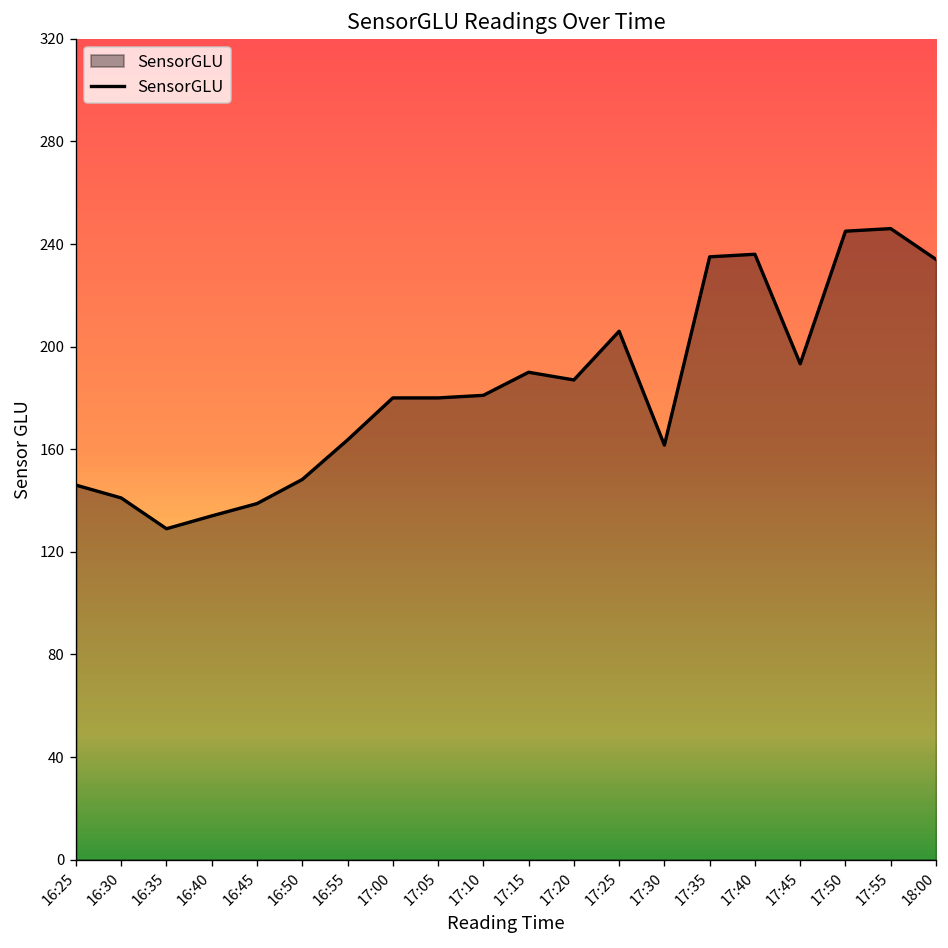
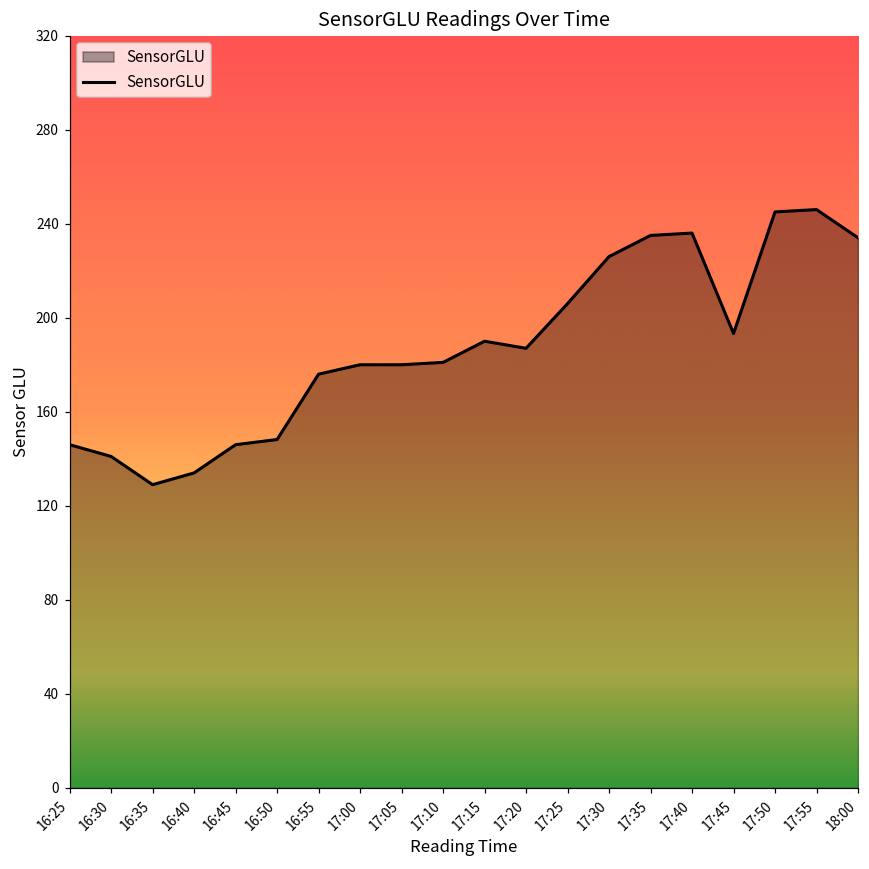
  {
    "16:25": 146,
    "16:30": 141,
    "16:35": 129,
    "16:40": 134,
-   "16:45": 139,
+   "16:45": 146,
    "16:50": 148,
-   "16:55": 164,
+   "16:55": 176,
    "17:00": 180,
    "17:05": 180,
    "17:10": 181,
    "17:15": 190,
    "17:20": 187,
    "17:25": 206,
-   "17:30": 162,
+   "17:30": 226,
    "17:35": 235,
    "17:40": 236,
    "17:45": 193,
    "17:50": 245,
    "17:55": 246,
    "18:00": 234
  }
